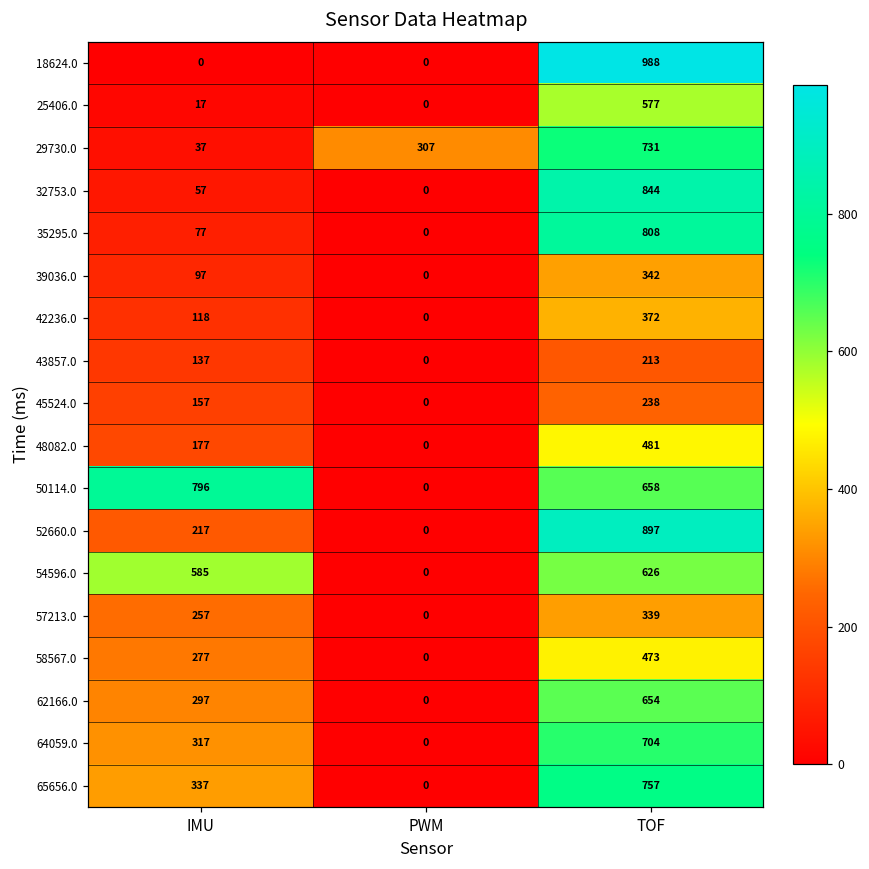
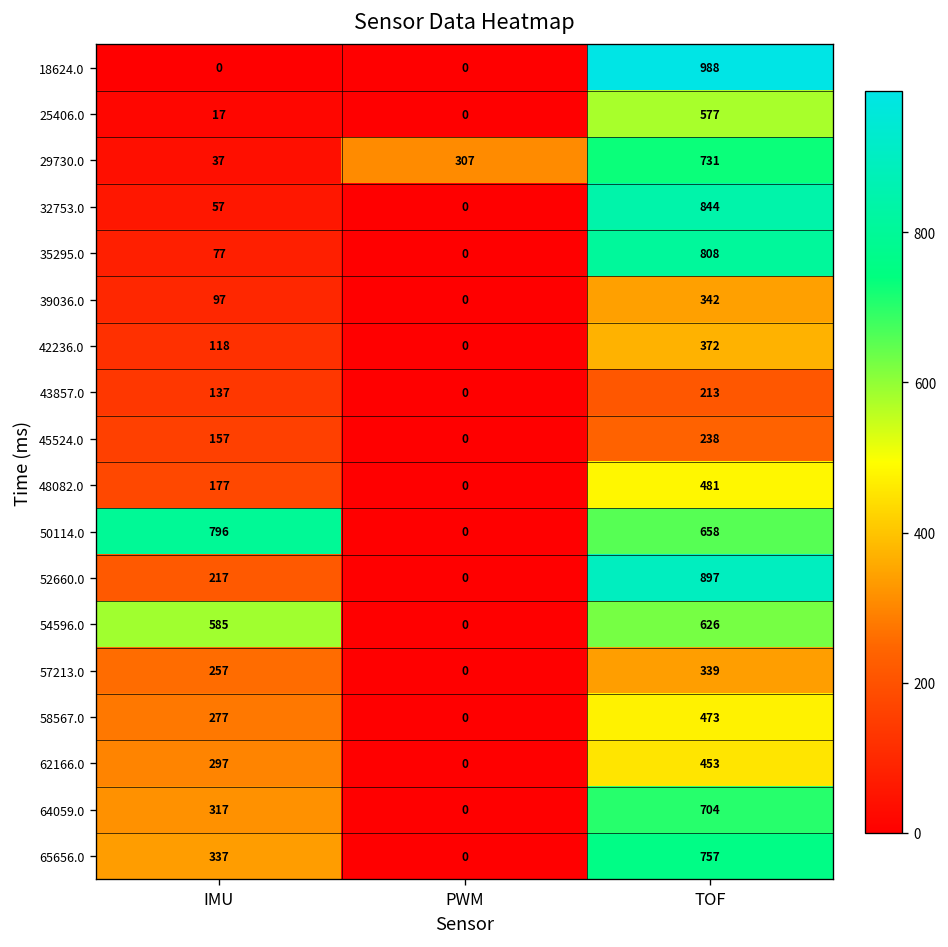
  {
    "18624.0": {
      "IMU": 0,
      "PWM": 0,
      "TOF": 988
    },
    "25406.0": {
      "IMU": 17,
      "PWM": 0,
      "TOF": 577
    },
    "29730.0": {
      "IMU": 37,
      "PWM": 307,
      "TOF": 731
    },
    "32753.0": {
      "IMU": 57,
      "PWM": 0,
      "TOF": 844
    },
    "35295.0": {
      "IMU": 77,
      "PWM": 0,
      "TOF": 808
    },
    "39036.0": {
      "IMU": 97,
      "PWM": 0,
      "TOF": 342
    },
    "42236.0": {
      "IMU": 118,
      "PWM": 0,
      "TOF": 372
    },
    "43857.0": {
      "IMU": 137,
      "PWM": 0,
      "TOF": 213
    },
    "45524.0": {
      "IMU": 157,
      "PWM": 0,
      "TOF": 238
    },
    "48082.0": {
      "IMU": 177,
      "PWM": 0,
      "TOF": 481
    },
    "50114.0": {
      "IMU": 796,
      "PWM": 0,
      "TOF": 658
    },
    "52660.0": {
      "IMU": 217,
      "PWM": 0,
      "TOF": 897
    },
    "54596.0": {
      "IMU": 585,
      "PWM": 0,
      "TOF": 626
    },
    "57213.0": {
      "IMU": 257,
      "PWM": 0,
      "TOF": 339
    },
    "58567.0": {
      "IMU": 277,
      "PWM": 0,
      "TOF": 473
    },
    "62166.0": {
      "IMU": 297,
      "PWM": 0,
-     "TOF": 654
+     "TOF": 453
    },
    "64059.0": {
      "IMU": 317,
      "PWM": 0,
      "TOF": 704
    },
    "65656.0": {
      "IMU": 337,
      "PWM": 0,
      "TOF": 757
    }
  }
